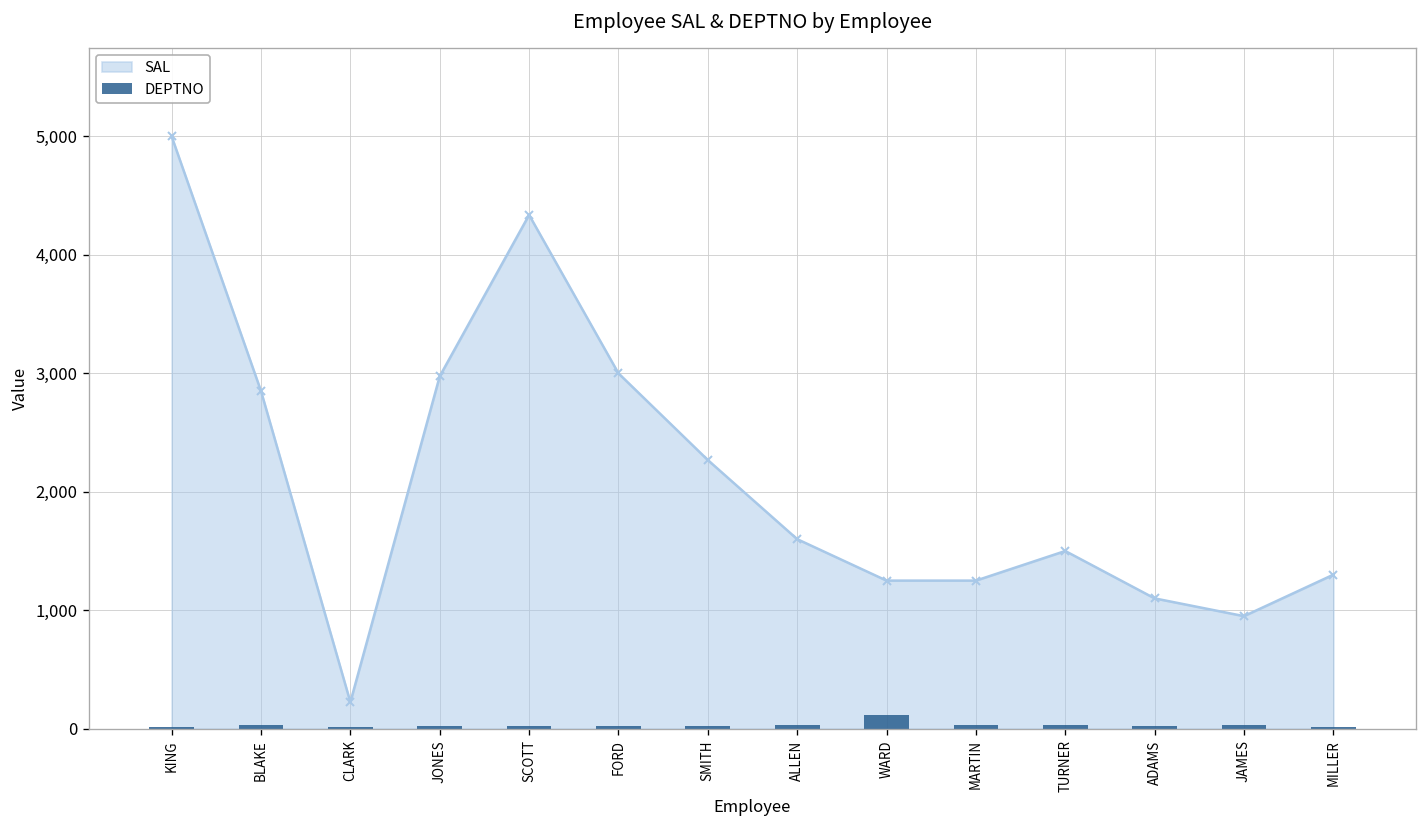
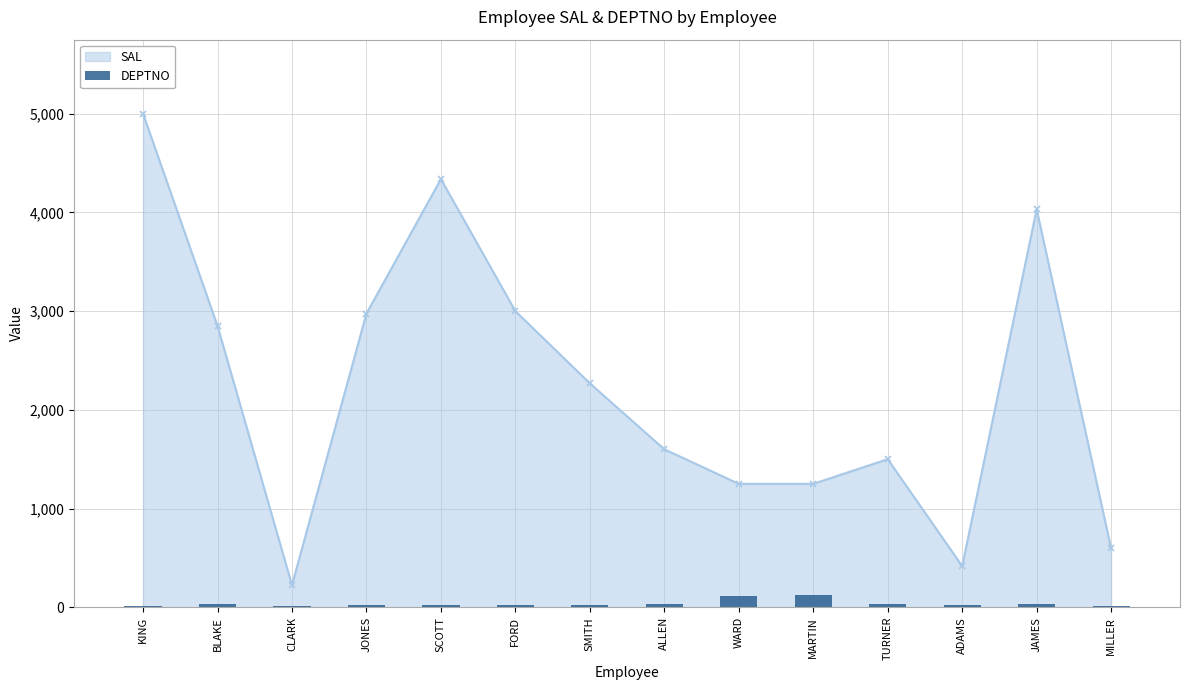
  {
    "SAL": {
      "KING": "5,000",
      "BLAKE": "2,900",
      "CLARK": "200",
      "JONES": "3,000",
      "SCOTT": "4,300",
      "FORD": "3,000",
      "SMITH": "2,300",
      "ALLEN": "1,600",
      "WARD": "1,300",
      "MARTIN": "1,300",
      "TURNER": "1,500",
-     "ADAMS": "1,100",
-     "JAMES": "1,000",
-     "MILLER": "1,300"
+     "ADAMS": "400",
+     "JAMES": "4,000",
+     "MILLER": "600"
    },
    "DEPTNO": {
      "BLAKE": "0",
      "ALLEN": "0",
      "WARD": "100",
-     "MARTIN": "0",
+     "MARTIN": "100",
      "TURNER": "0",
      "JAMES": "0"
    }
  }
